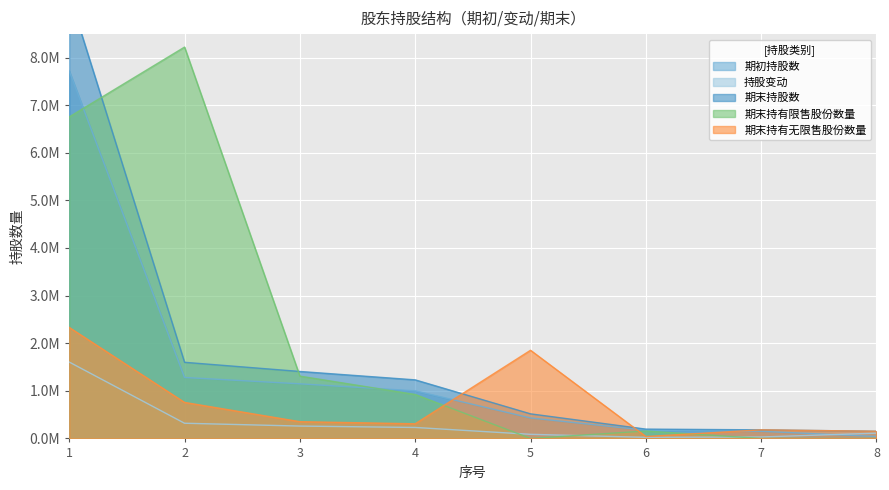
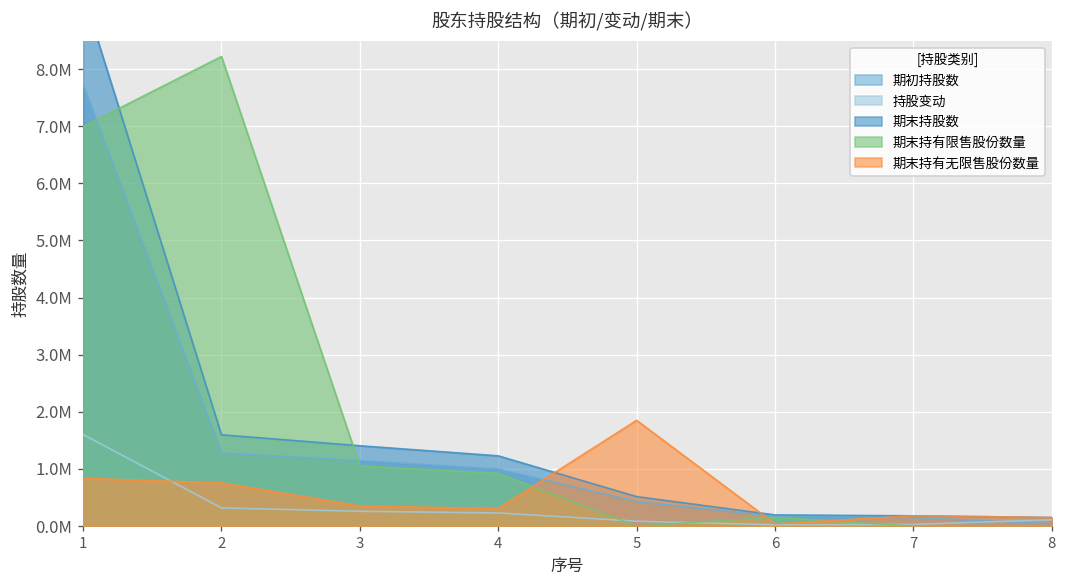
  {
    "期末持有限售股份数量": {
-     "1": 6800000,
+     "1": 7000000,
      "2": 8200000,
-     "3": 1300000,
+     "3": 1100000,
      "4": 900000,
      "5": 0
    },
    "期末持有无限售股份数量": {
-     "1": 2300000,
+     "1": 800000,
      "2": 800000,
      "3": 400000,
      "4": 300000,
      "5": 1900000
    }
  }
